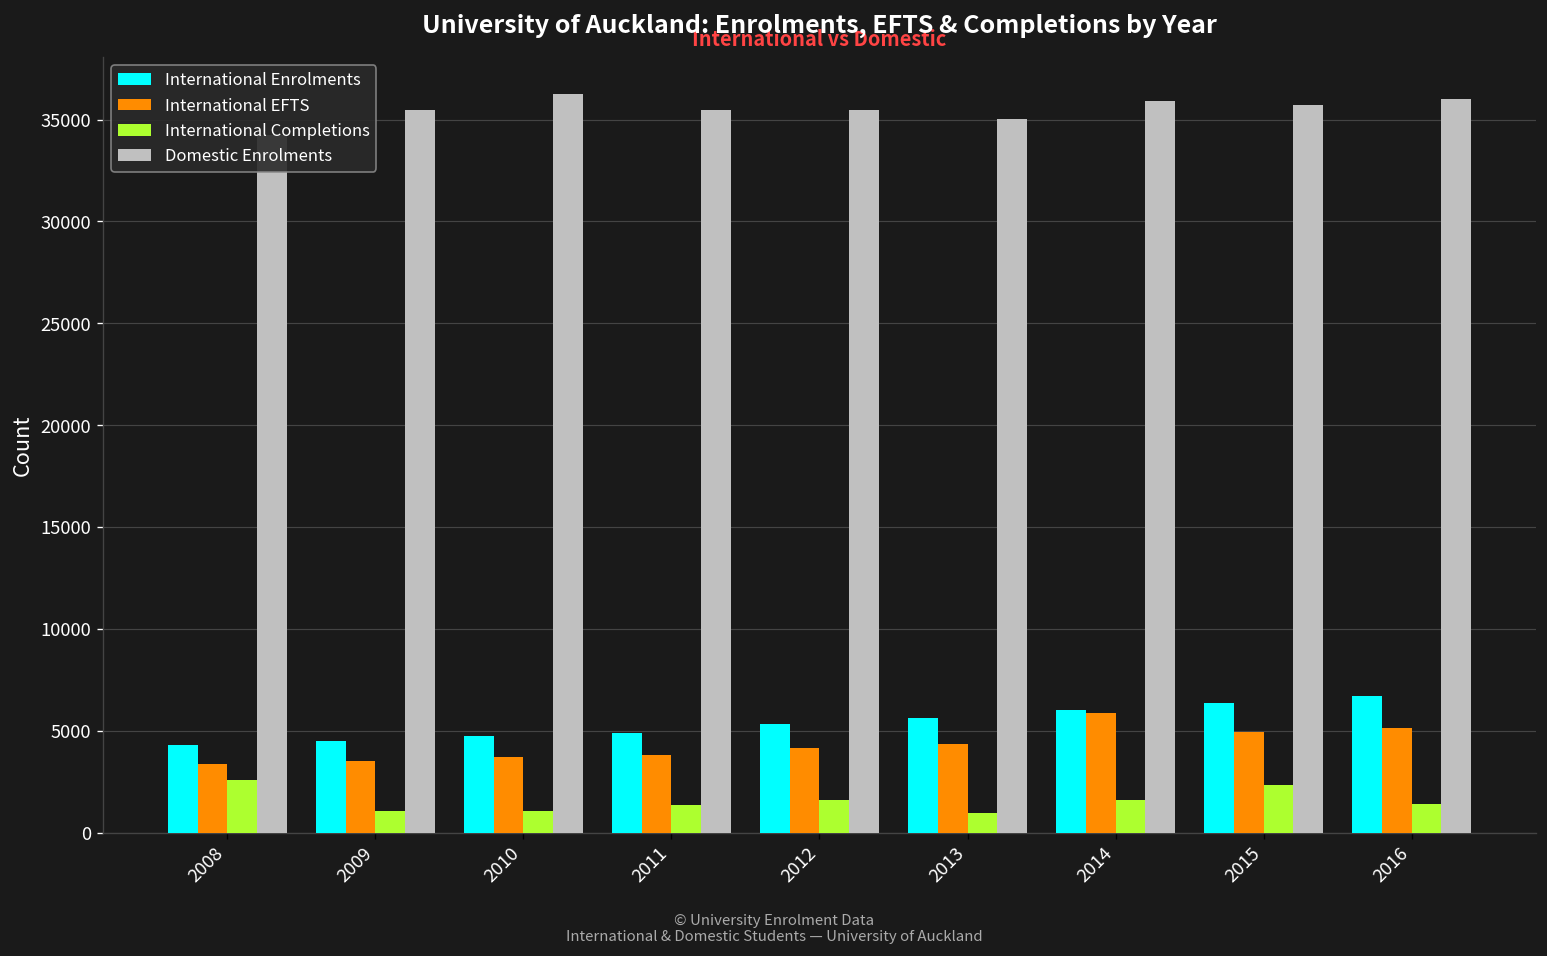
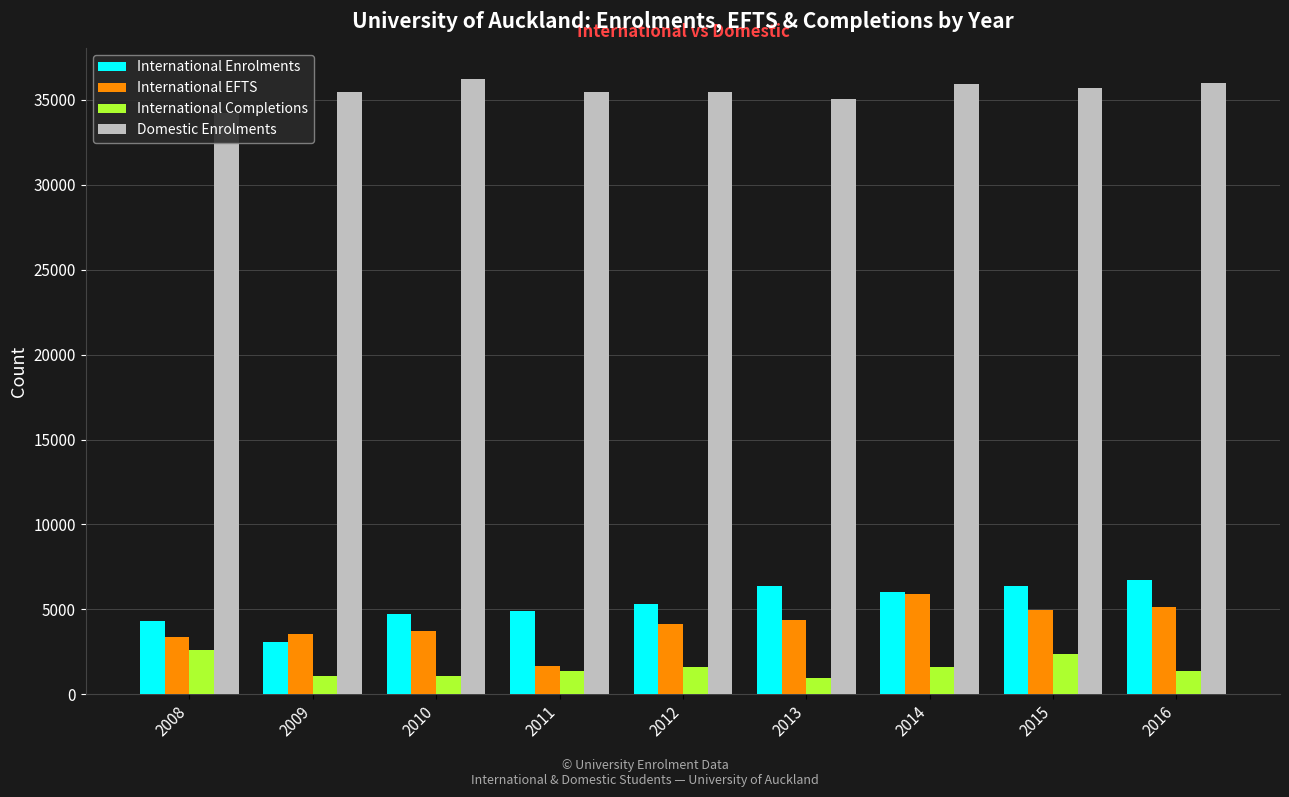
  {
    "International Enrolments": {
      "2008": 4300,
-     "2009": 4500,
+     "2009": 3100,
      "2010": 4700,
      "2011": 4900,
      "2012": 5300,
-     "2013": 5600,
+     "2013": 6400,
      "2014": 6000,
      "2015": 6400,
      "2016": 6700
    },
    "International EFTS": {
      "2008": 3400,
      "2009": 3500,
      "2010": 3700,
-     "2011": 3800,
+     "2011": 1700,
      "2012": 4100,
      "2013": 4400,
      "2014": 5900,
      "2015": 4900,
      "2016": 5200
    },
    "International Completions": {
      "2008": 2600,
      "2009": 1100,
      "2010": 1100,
      "2011": 1400,
      "2012": 1600,
      "2013": 1000,
      "2014": 1600,
      "2015": 2400,
      "2016": 1400
    },
    "Domestic Enrolments": {
      "2009": 35500,
      "2010": 36300,
      "2011": 35500,
      "2012": 35500,
      "2013": 35000,
      "2014": 35900,
      "2015": 35700,
      "2016": 36000
    }
  }
